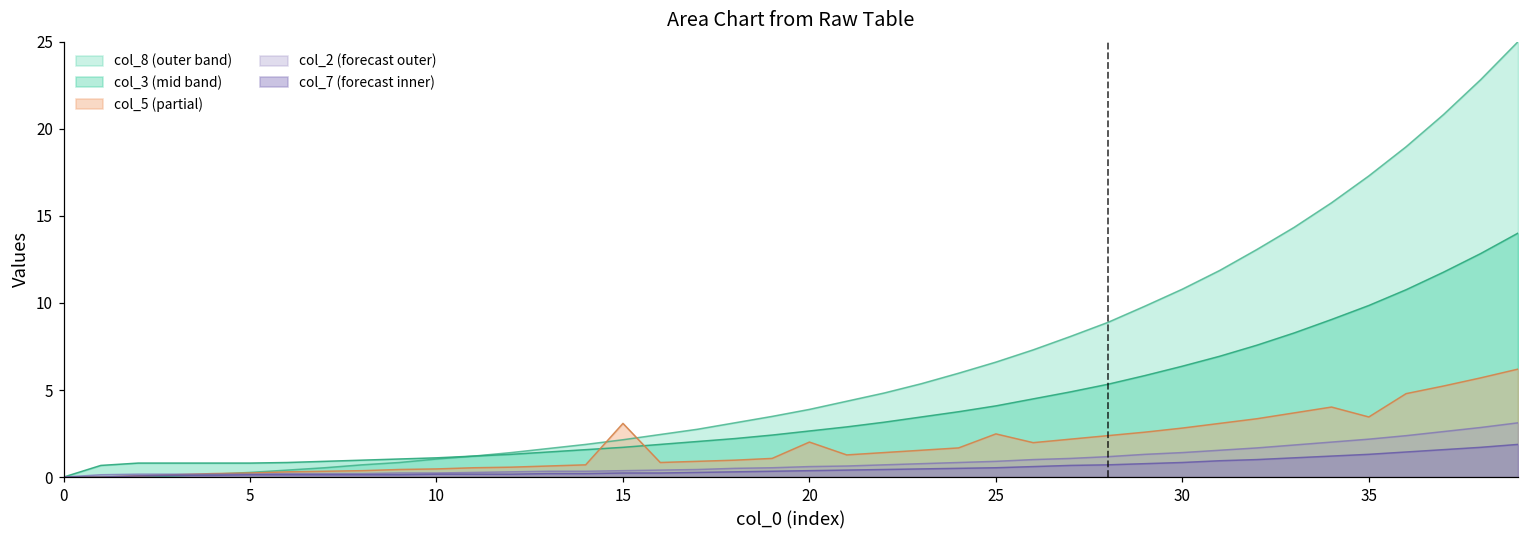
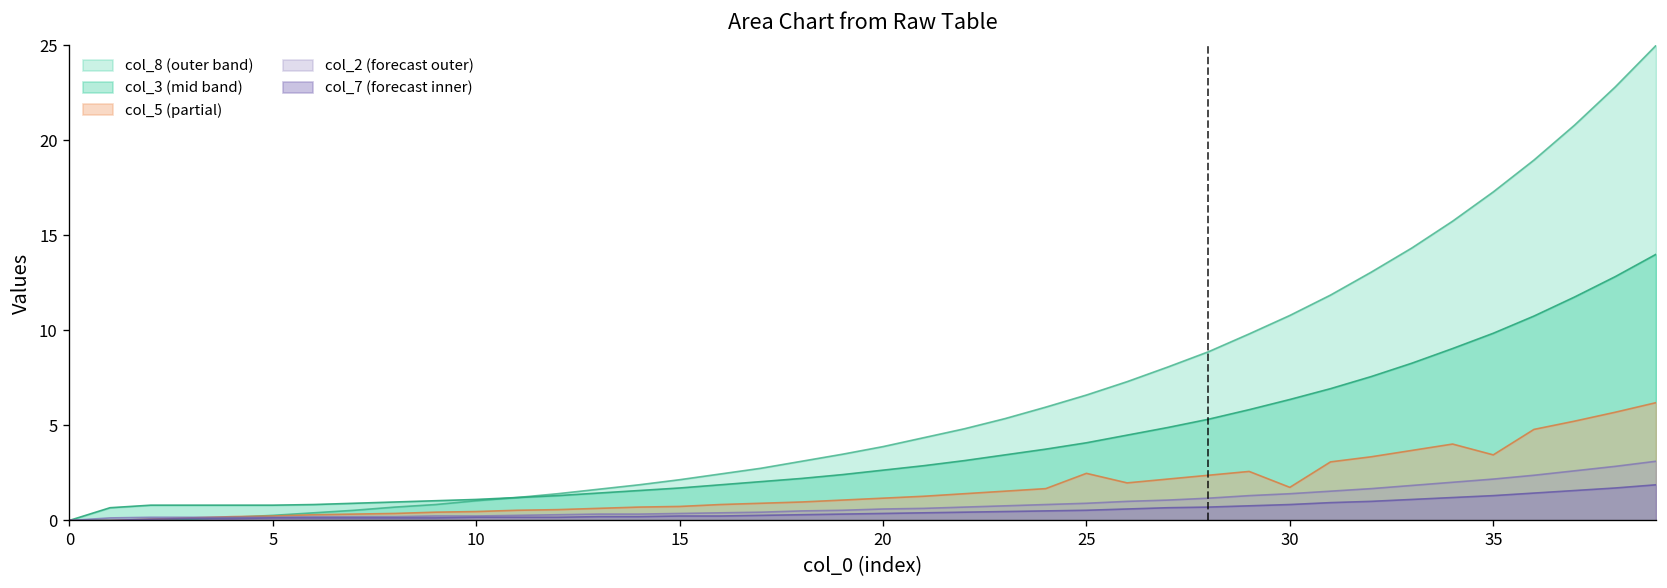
  {
    "col_5 (partial)": {
      "10": 0.5,
-     "15": 3.1,
-     "20": 2.0,
+     "15": 0.7,
+     "20": 1.2,
      "25": 2.5,
-     "30": 2.8,
+     "30": 1.7,
      "35": 3.5
    }
  }
